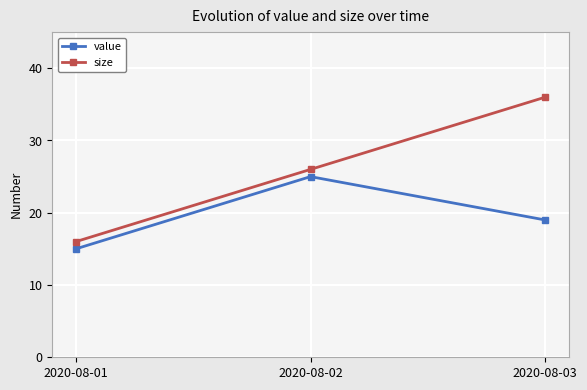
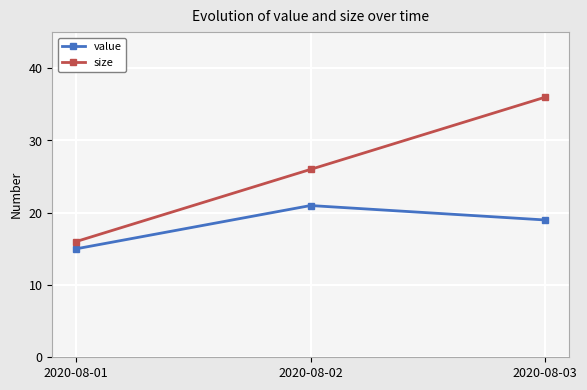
  {
    "value": {
      "2020-08-01": 15,
-     "2020-08-02": 25,
+     "2020-08-02": 21,
      "2020-08-03": 19
    },
    "size": {
      "2020-08-01": 16,
      "2020-08-02": 26,
      "2020-08-03": 36
    }
  }
